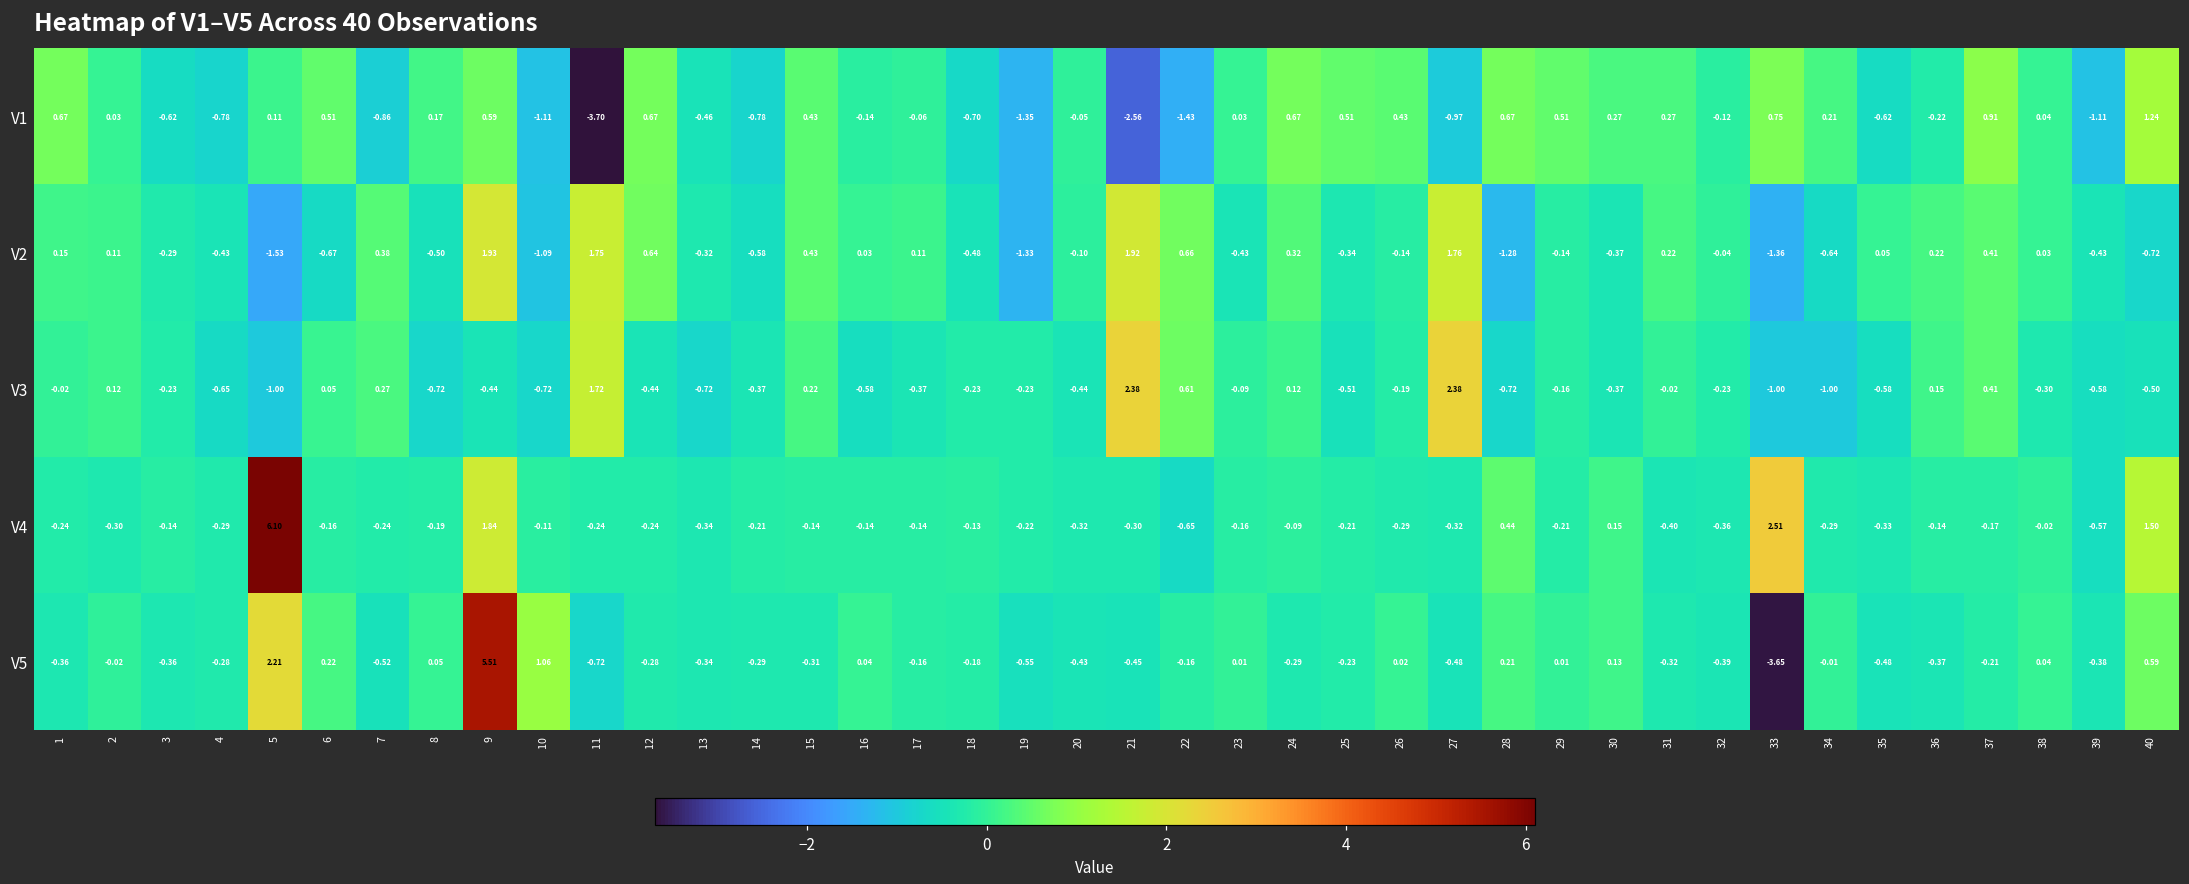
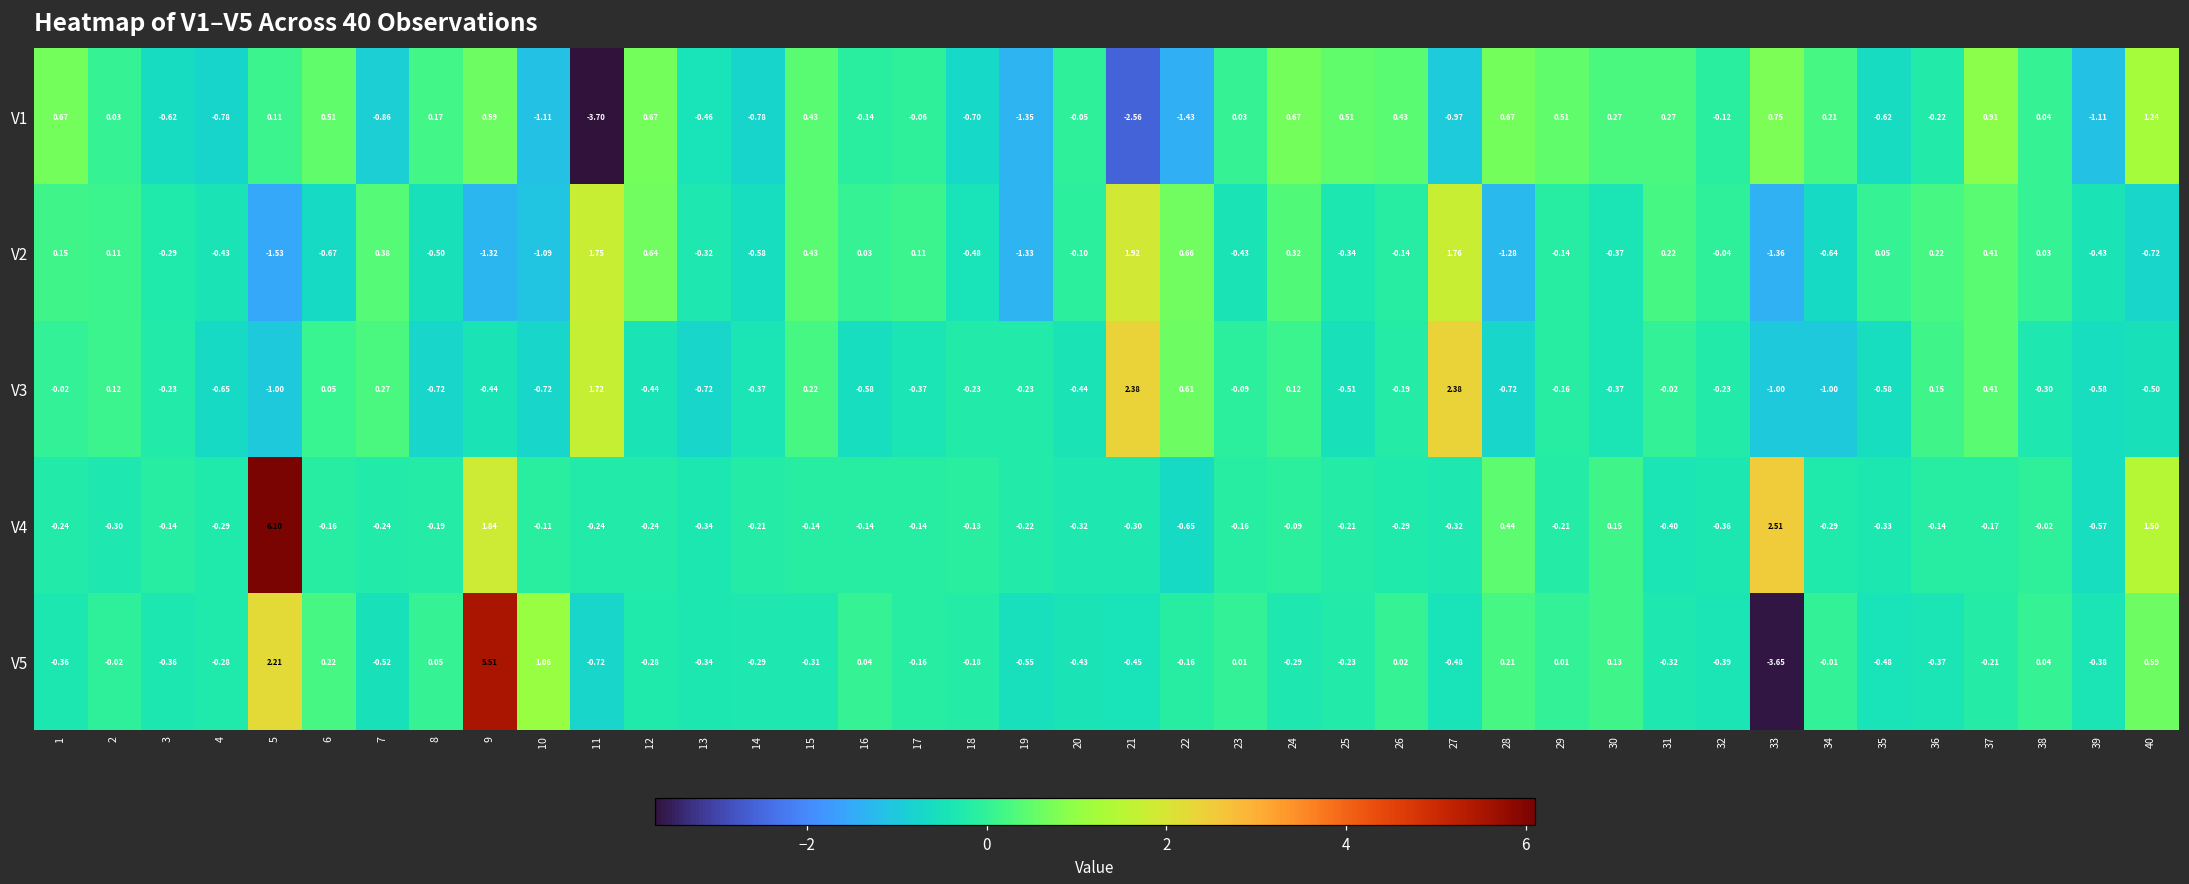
  {
    "V1": {
      "1": 0.67,
      "2": 0.03,
      "3": -0.62,
      "4": -0.78,
      "5": 0.11,
      "6": 0.51,
      "7": -0.86,
      "8": 0.17,
      "9": 0.59,
      "10": -1.11,
      "11": -3.70,
      "12": 0.67,
      "13": -0.46,
      "14": -0.78,
      "15": 0.43,
      "16": -0.14,
      "17": -0.06,
      "18": -0.70,
      "19": -1.35,
      "20": -0.05,
      "21": -2.56,
      "22": -1.43,
      "23": 0.03,
      "24": 0.67,
      "25": 0.51,
      "26": 0.43,
      "27": -0.97,
      "28": 0.67,
      "29": 0.51,
      "30": 0.27,
      "31": 0.27,
      "32": -0.12,
      "33": 0.75,
      "34": 0.21,
      "35": -0.62,
      "36": -0.22,
      "37": 0.91,
      "38": 0.04,
      "39": -1.11,
      "40": 1.24
    },
    "V2": {
      "1": 0.15,
      "2": 0.11,
      "3": -0.29,
      "4": -0.43,
      "5": -1.53,
      "6": -0.67,
      "7": 0.38,
      "8": -0.50,
-     "9": 1.93,
+     "9": -1.32,
      "10": -1.09,
      "11": 1.75,
      "12": 0.64,
      "13": -0.32,
      "14": -0.58,
      "15": 0.43,
      "16": 0.03,
      "17": 0.11,
      "18": -0.48,
      "19": -1.33,
      "20": -0.10,
      "21": 1.92,
      "22": 0.66,
      "23": -0.43,
      "24": 0.32,
      "25": -0.34,
      "26": -0.14,
      "27": 1.76,
      "28": -1.28,
      "29": -0.14,
      "30": -0.37,
      "31": 0.22,
      "32": -0.04,
      "33": -1.36,
      "34": -0.64,
      "35": 0.05,
      "36": 0.22,
      "37": 0.41,
      "38": 0.03,
      "39": -0.43,
      "40": -0.72
    },
    "V3": {
      "1": -0.02,
      "2": 0.12,
      "3": -0.23,
      "4": -0.65,
      "5": -1.00,
      "6": 0.05,
      "7": 0.27,
      "8": -0.72,
      "9": -0.44,
      "10": -0.72,
      "11": 1.72,
      "12": -0.44,
      "13": -0.72,
      "14": -0.37,
      "15": 0.22,
      "16": -0.58,
      "17": -0.37,
      "18": -0.23,
      "19": -0.23,
      "20": -0.44,
      "21": 2.38,
      "22": 0.61,
      "23": -0.09,
      "24": 0.12,
      "25": -0.51,
      "26": -0.19,
      "27": 2.38,
      "28": -0.72,
      "29": -0.16,
      "30": -0.37,
      "31": -0.02,
      "32": -0.23,
      "33": -1.00,
      "34": -1.00,
      "35": -0.58,
      "36": 0.15,
      "37": 0.41,
      "38": -0.30,
      "39": -0.58,
      "40": -0.50
    },
    "V4": {
      "1": -0.24,
      "2": -0.30,
      "3": -0.14,
      "4": -0.29,
      "5": 6.10,
      "6": -0.16,
      "7": -0.24,
      "8": -0.19,
      "9": 1.84,
      "10": -0.11,
      "11": -0.24,
      "12": -0.24,
      "13": -0.34,
      "14": -0.21,
      "15": -0.14,
      "16": -0.14,
      "17": -0.14,
      "18": -0.13,
      "19": -0.22,
      "20": -0.32,
      "21": -0.30,
      "22": -0.65,
      "23": -0.16,
      "24": -0.09,
      "25": -0.21,
      "26": -0.29,
      "27": -0.32,
      "28": 0.44,
      "29": -0.21,
      "30": 0.15,
      "31": -0.40,
      "32": -0.36,
      "33": 2.51,
      "34": -0.29,
      "35": -0.33,
      "36": -0.14,
      "37": -0.17,
      "38": -0.02,
      "39": -0.57,
      "40": 1.50
    },
    "V5": {
      "1": -0.36,
      "2": -0.02,
      "3": -0.36,
      "4": -0.28,
      "5": 2.21,
      "6": 0.22,
      "7": -0.52,
      "8": 0.05,
      "9": 5.51,
      "10": 1.06,
      "11": -0.72,
      "12": -0.28,
      "13": -0.34,
      "14": -0.29,
      "15": -0.31,
      "16": 0.04,
      "17": -0.16,
      "18": -0.18,
      "19": -0.55,
      "20": -0.43,
      "21": -0.45,
      "22": -0.16,
      "23": 0.01,
      "24": -0.29,
      "25": -0.23,
      "26": 0.02,
      "27": -0.48,
      "28": 0.21,
      "29": 0.01,
      "30": 0.13,
      "31": -0.32,
      "32": -0.39,
      "33": -3.65,
      "34": -0.01,
      "35": -0.48,
      "36": -0.37,
      "37": -0.21,
      "38": 0.04,
      "39": -0.38,
      "40": 0.59
    }
  }
